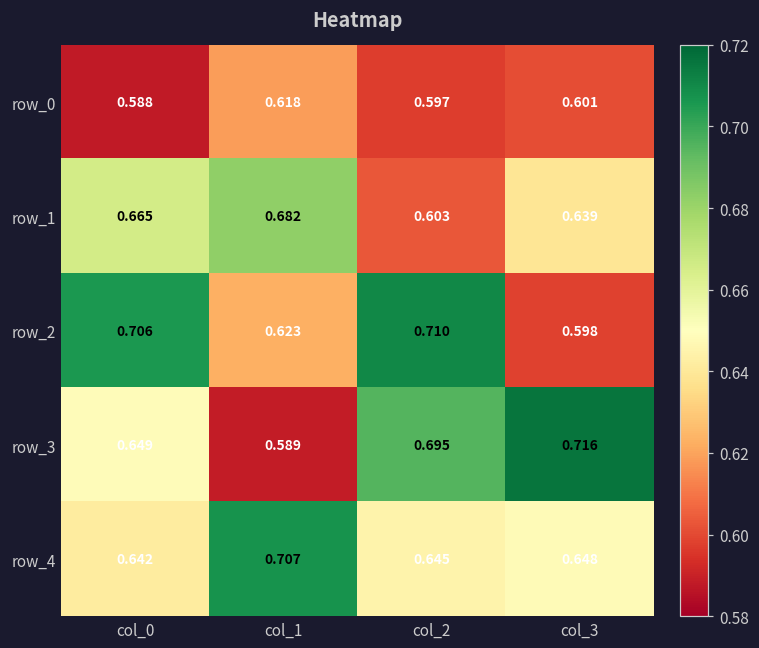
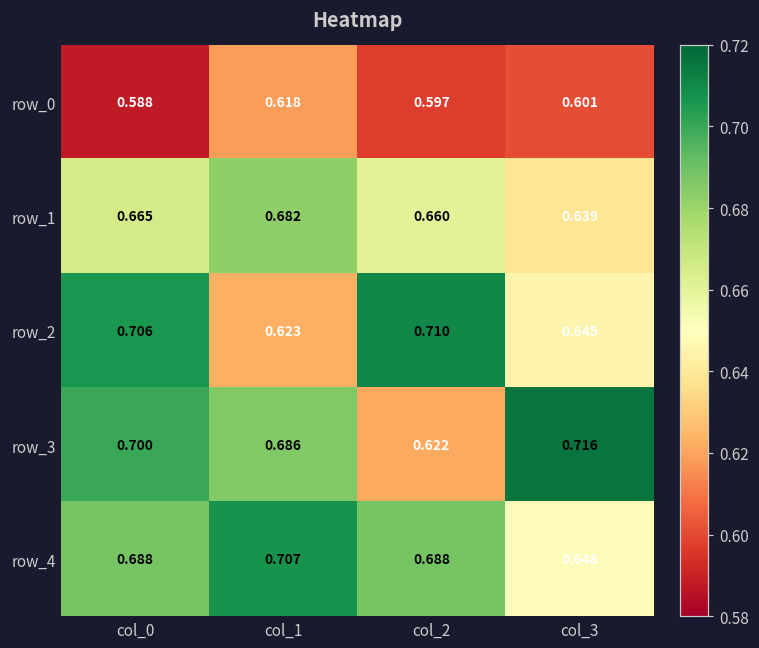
  {
    "row_0": {
      "col_0": 0.588,
      "col_1": 0.618,
      "col_2": 0.597,
      "col_3": 0.601
    },
    "row_1": {
      "col_0": 0.665,
      "col_1": 0.682,
-     "col_2": 0.603,
+     "col_2": 0.660,
      "col_3": 0.639
    },
    "row_2": {
      "col_0": 0.706,
      "col_1": 0.623,
      "col_2": 0.710,
-     "col_3": 0.598
+     "col_3": 0.645
    },
    "row_3": {
-     "col_0": 0.649,
-     "col_1": 0.589,
-     "col_2": 0.695,
+     "col_0": 0.700,
+     "col_1": 0.686,
+     "col_2": 0.622,
      "col_3": 0.716
    },
    "row_4": {
-     "col_0": 0.642,
+     "col_0": 0.688,
      "col_1": 0.707,
-     "col_2": 0.645,
+     "col_2": 0.688,
      "col_3": 0.648
    }
  }
